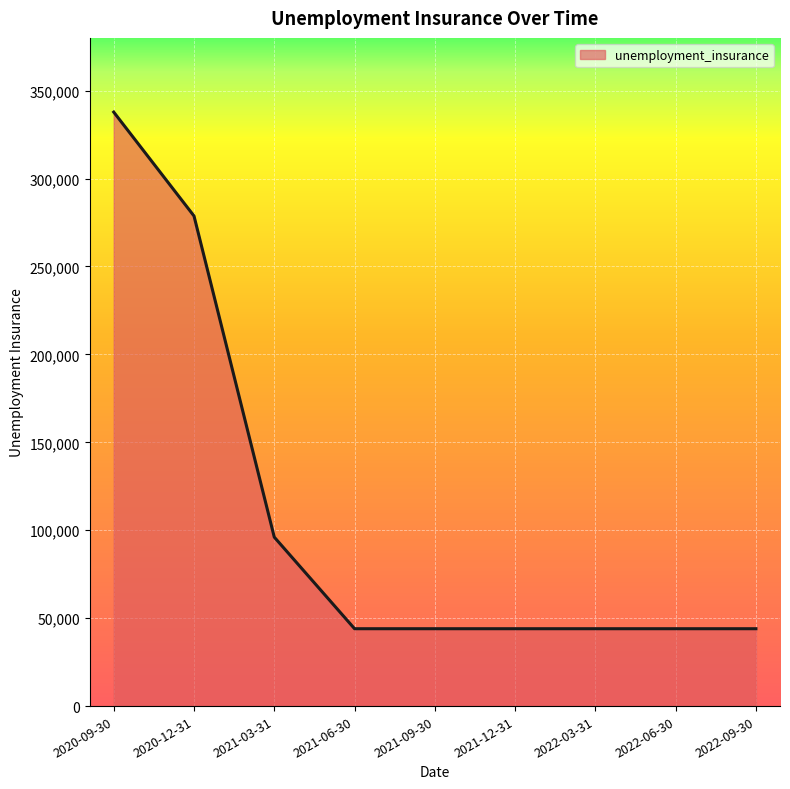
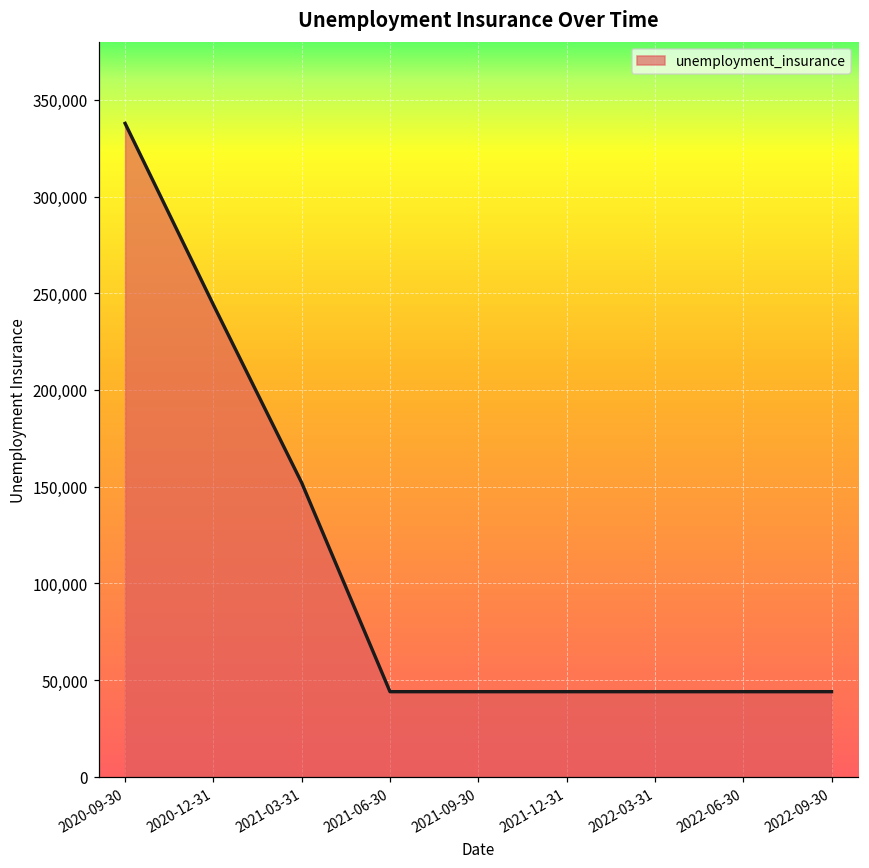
  {
    "2020-09-30": "338,000",
-   "2020-12-31": "279,000",
-   "2021-03-31": "96,000",
+   "2020-12-31": "244,000",
+   "2021-03-31": "152,000",
    "2021-06-30": "44,000",
    "2021-09-30": "44,000",
    "2021-12-31": "44,000",
    "2022-03-31": "44,000",
    "2022-06-30": "44,000",
    "2022-09-30": "44,000"
  }
